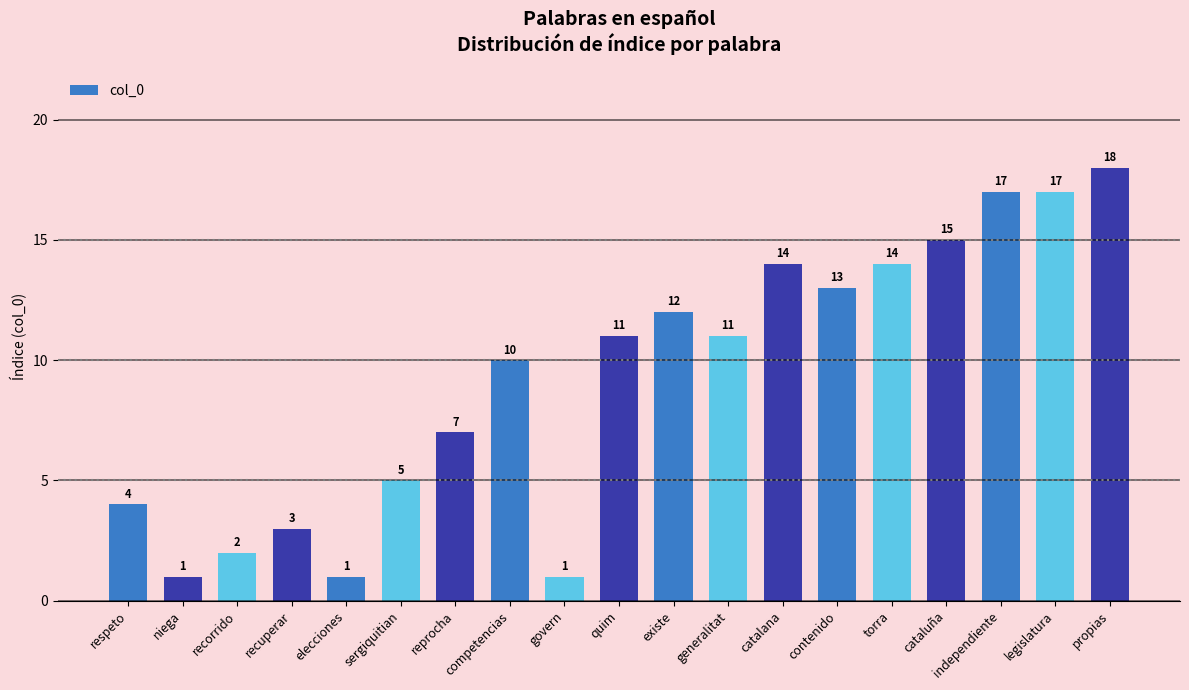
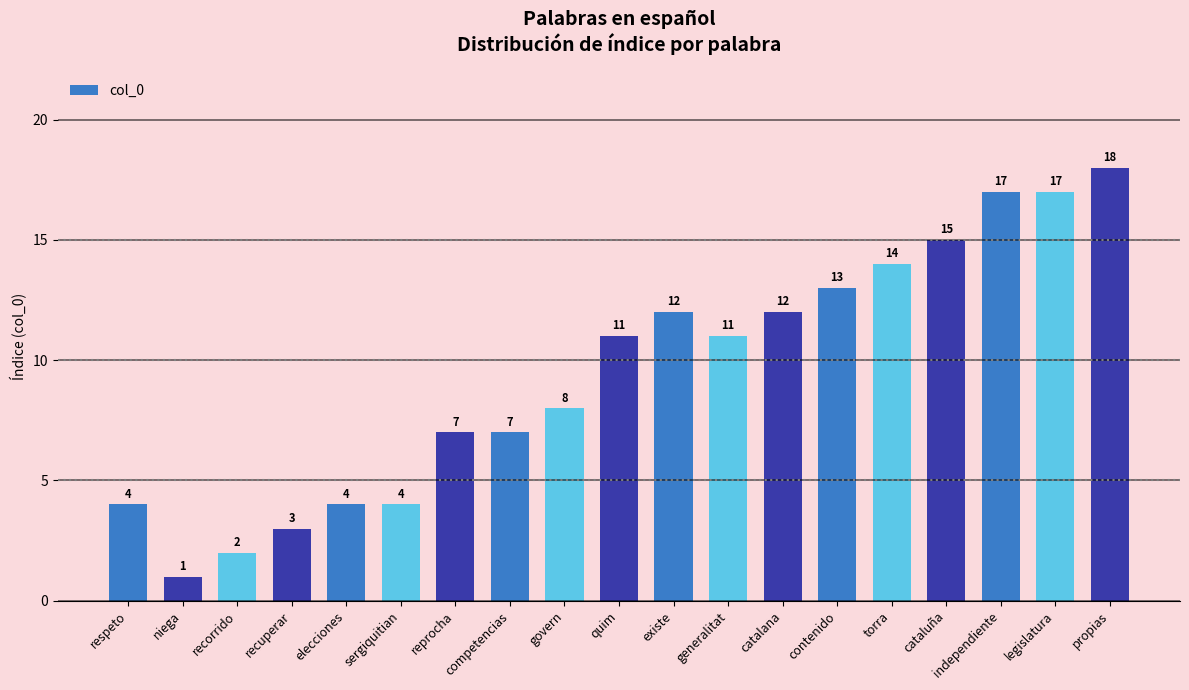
  {
    "respeto": 4,
    "niega": 1,
    "recorrido": 2,
    "recuperar": 3,
-   "elecciones": 1,
-   "sergiquitian": 5,
+   "elecciones": 4,
+   "sergiquitian": 4,
    "reprocha": 7,
-   "competencias": 10,
-   "govern": 1,
+   "competencias": 7,
+   "govern": 8,
    "quim": 11,
    "existe": 12,
    "generalitat": 11,
-   "catalana": 14,
+   "catalana": 12,
    "contenido": 13,
    "torra": 14,
    "cataluña": 15,
    "independiente": 17,
    "legislatura": 17,
    "propias": 18
  }
